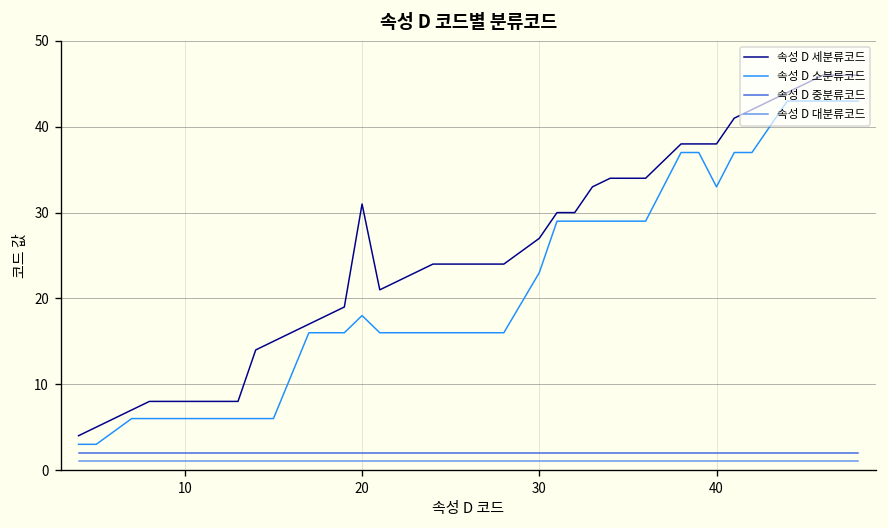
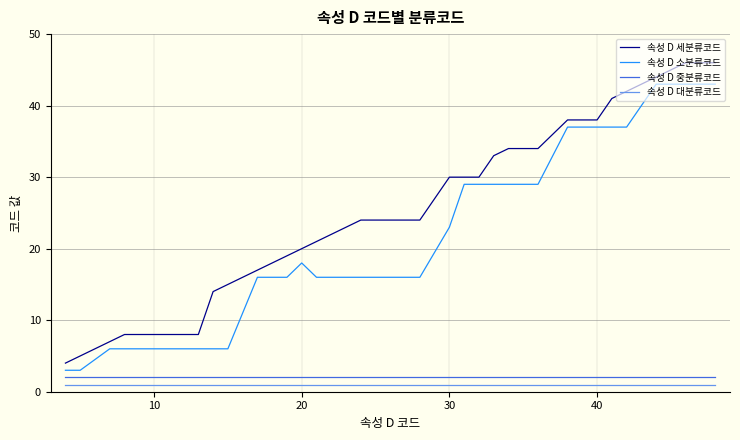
  {
    "속성 D 세분류코드": {
      "10": 8,
-     "20": 31,
-     "30": 27,
+     "20": 20,
+     "30": 30,
      "40": 38
    },
    "속성 D 소분류코드": {
      "10": 6,
      "20": 18,
      "30": 23,
-     "40": 33
+     "40": 37
    }
  }
